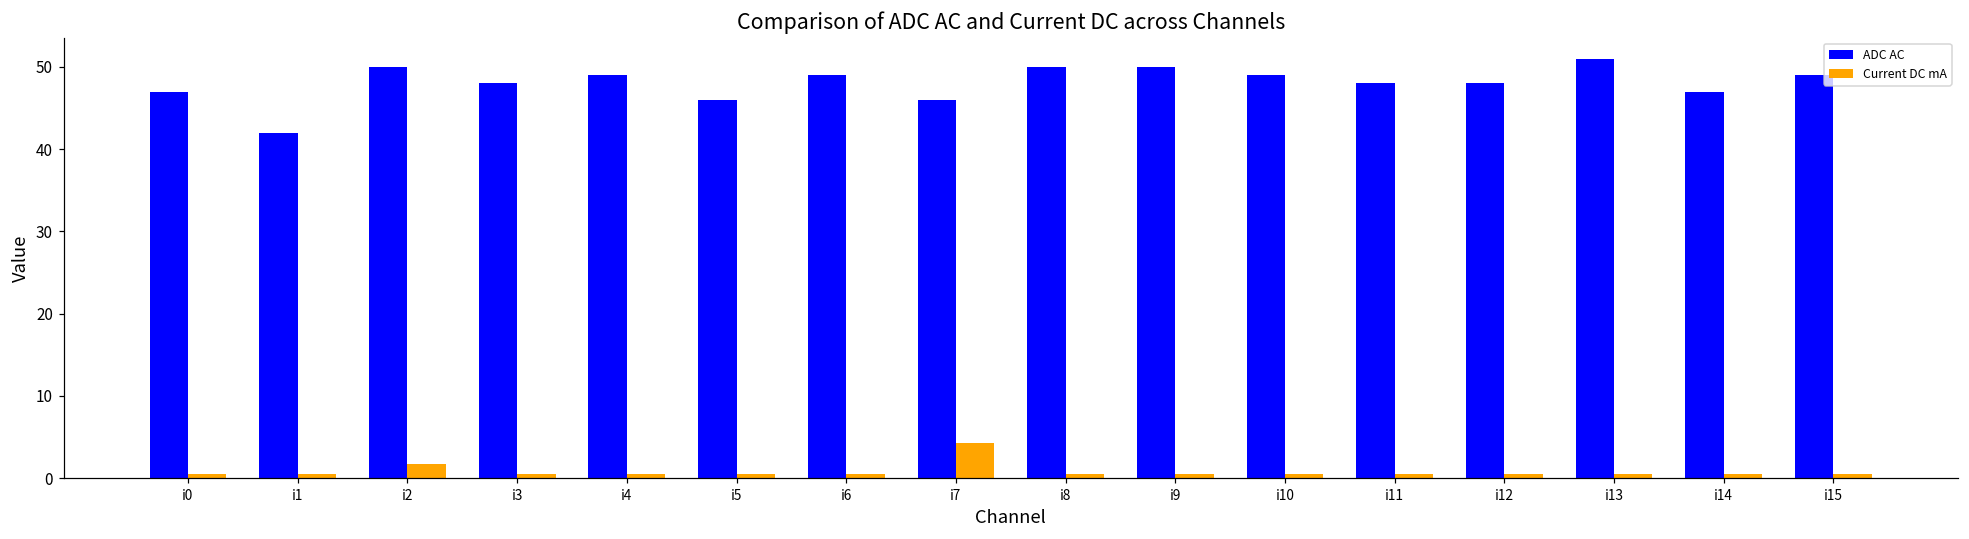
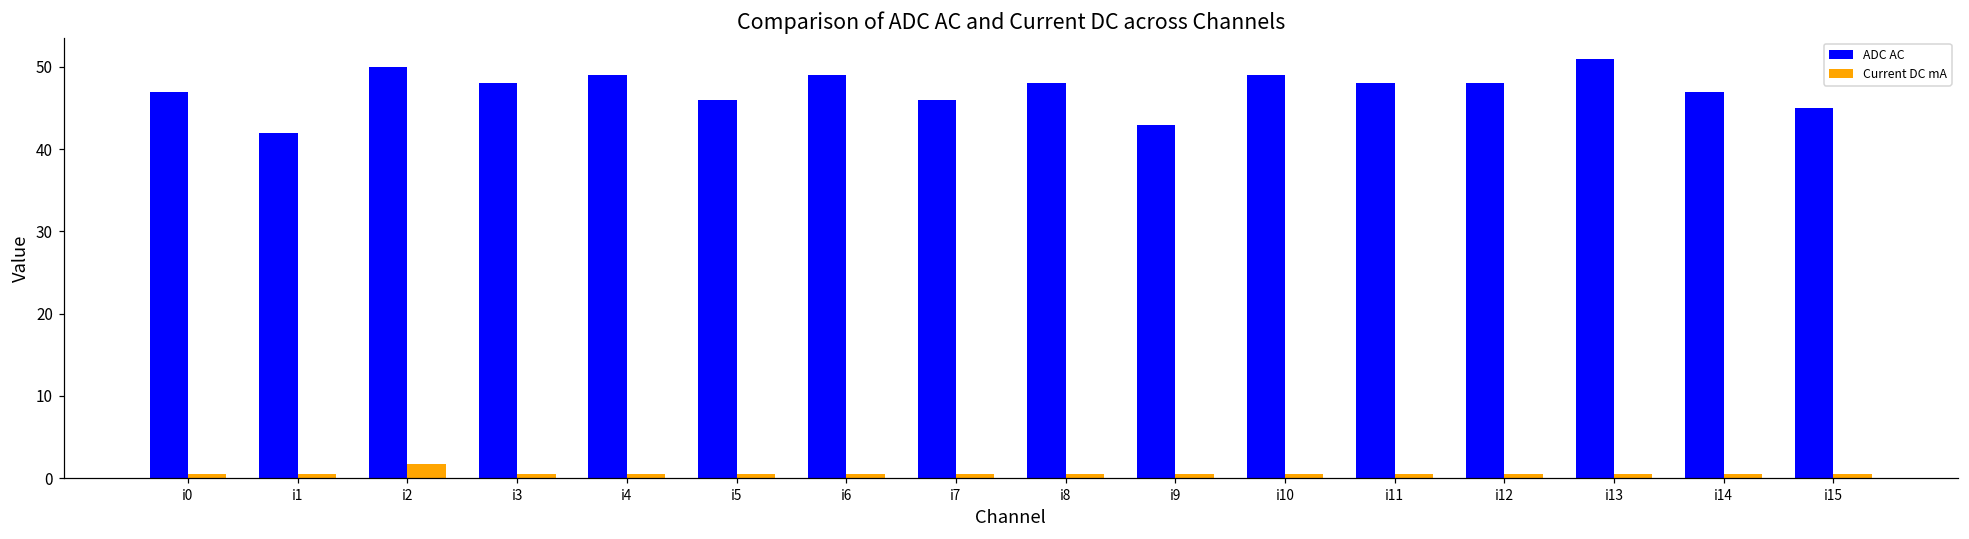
  {
    "ADC AC": {
      "i0": 47,
      "i1": 42,
      "i2": 50,
      "i3": 48,
      "i4": 49,
      "i5": 46,
      "i6": 49,
      "i7": 46,
-     "i8": 50,
-     "i9": 50,
+     "i8": 48,
+     "i9": 43,
      "i10": 49,
      "i11": 48,
      "i12": 48,
      "i13": 51,
      "i14": 47,
-     "i15": 49
+     "i15": 45
    },
    "Current DC mA": {
      "i0": 0,
      "i1": 0,
      "i2": 2,
      "i3": 0,
      "i4": 0,
      "i5": 0,
      "i6": 0,
-     "i7": 4,
+     "i7": 0,
      "i8": 0,
      "i9": 0,
      "i10": 0,
      "i11": 0,
      "i12": 0,
      "i13": 0,
      "i14": 0,
      "i15": 0
    }
  }
